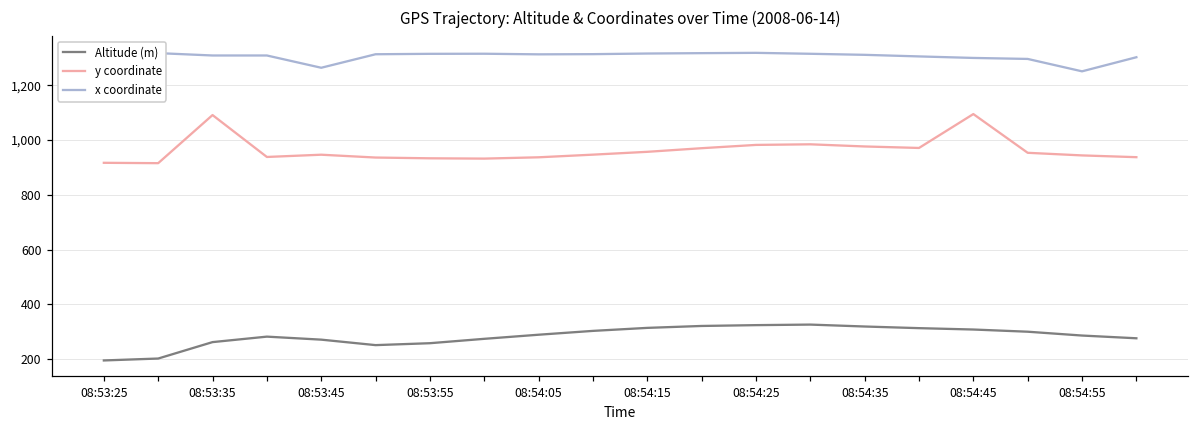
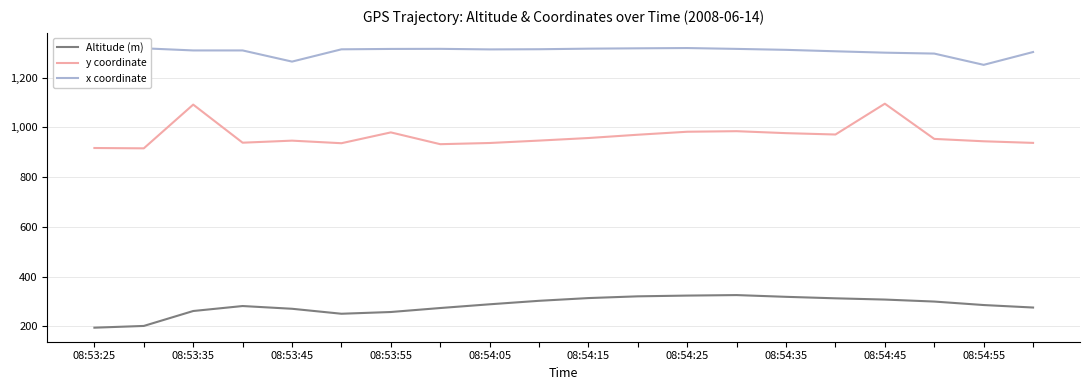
  {
    "Altitude (m)": {
      "08:53:25": "200",
      "08:53:35": "260",
      "08:53:45": "270",
      "08:53:55": "260",
      "08:54:05": "290",
      "08:54:15": "310",
      "08:54:25": "320",
      "08:54:35": "320",
      "08:54:45": "310",
      "08:54:55": "290"
    },
    "y coordinate": {
      "08:53:25": "920",
      "08:53:35": "1,090",
      "08:53:45": "950",
-     "08:53:55": "930",
+     "08:53:55": "980",
      "08:54:05": "940",
      "08:54:15": "960",
      "08:54:25": "980",
      "08:54:35": "980",
      "08:54:45": "1,100",
      "08:54:55": "940"
    },
    "x coordinate": {
      "08:53:35": "1,310",
      "08:53:45": "1,260",
      "08:53:55": "1,320",
      "08:54:05": "1,310",
      "08:54:15": "1,320",
      "08:54:25": "1,320",
      "08:54:35": "1,310",
      "08:54:45": "1,300",
      "08:54:55": "1,250"
    }
  }
